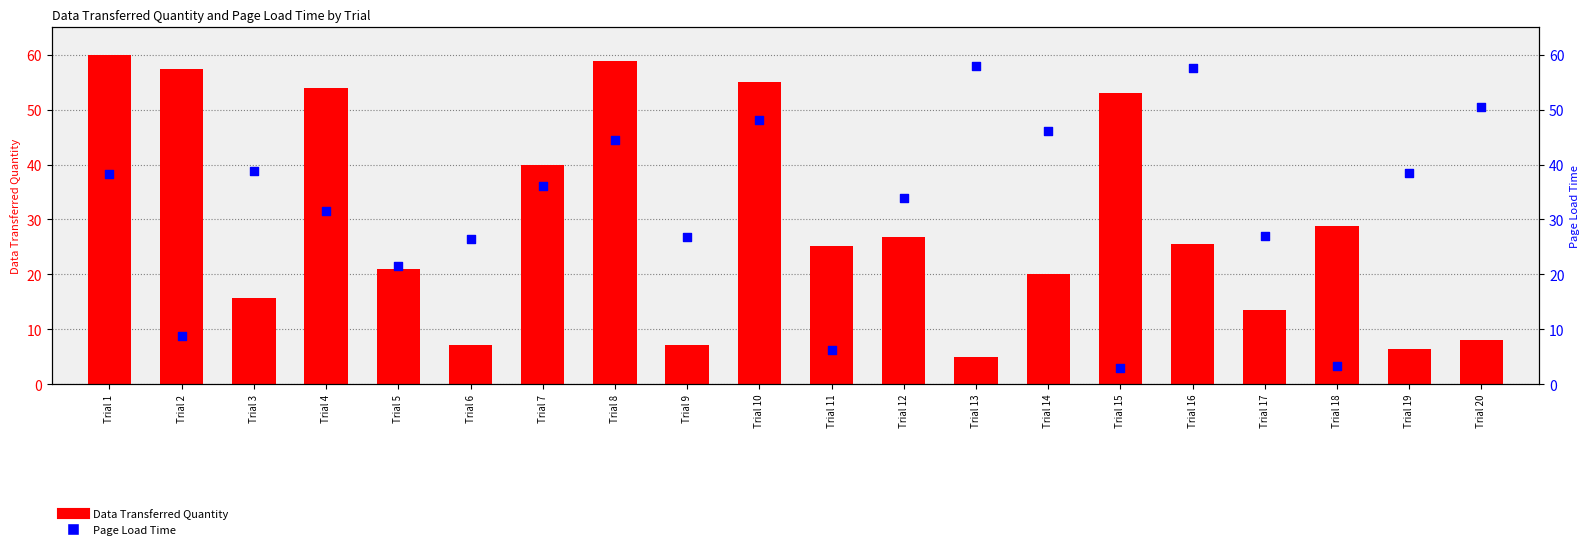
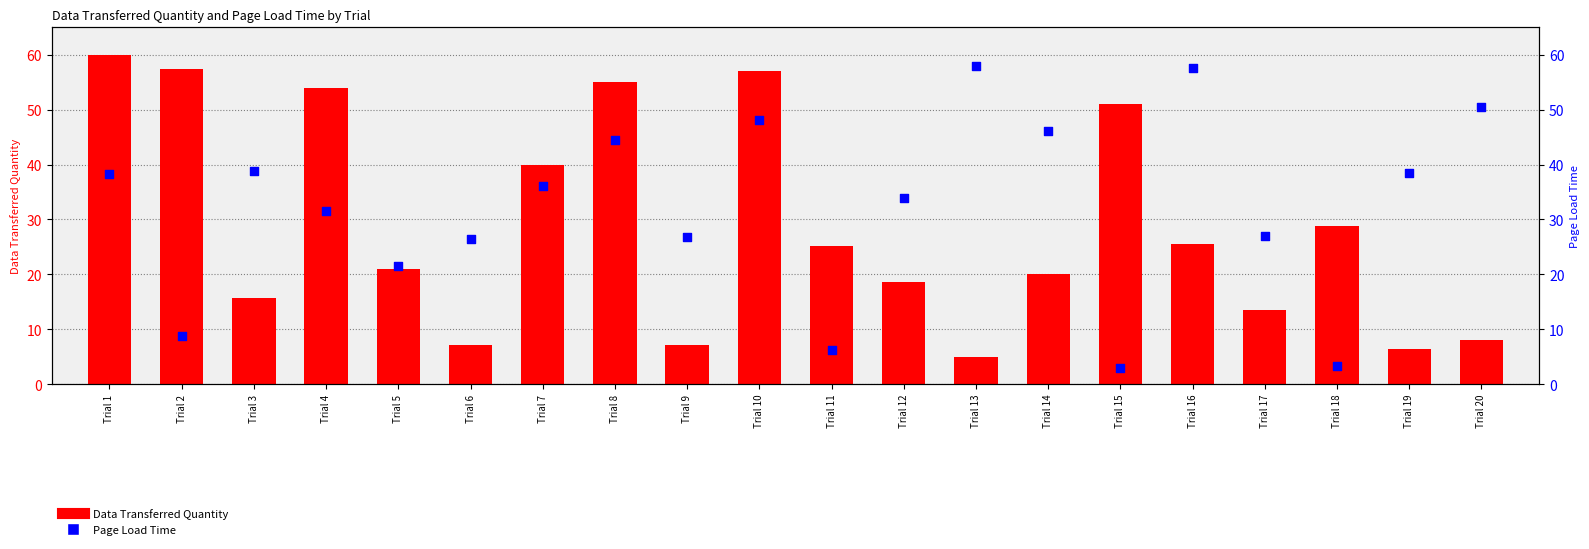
  {
    "Data Transferred Quantity": {
      "Trial 1": 60,
      "Trial 2": 57,
      "Trial 3": 16,
      "Trial 4": 54,
      "Trial 5": 21,
      "Trial 6": 7,
      "Trial 7": 40,
-     "Trial 8": 59,
+     "Trial 8": 55,
      "Trial 9": 7,
-     "Trial 10": 55,
+     "Trial 10": 57,
      "Trial 11": 25,
-     "Trial 12": 27,
+     "Trial 12": 19,
      "Trial 13": 5,
      "Trial 14": 20,
-     "Trial 15": 53,
+     "Trial 15": 51,
      "Trial 16": 25,
      "Trial 17": 13,
      "Trial 18": 29,
      "Trial 19": 6,
      "Trial 20": 8
    }
  }
